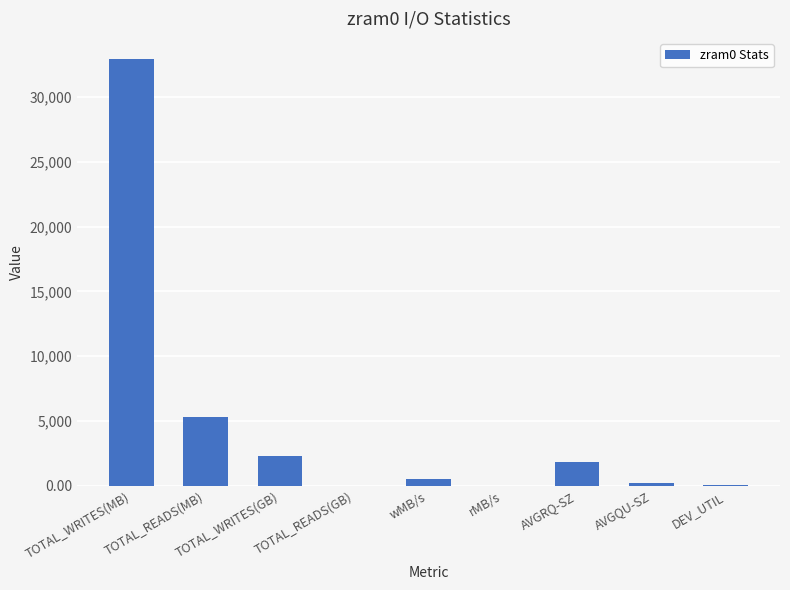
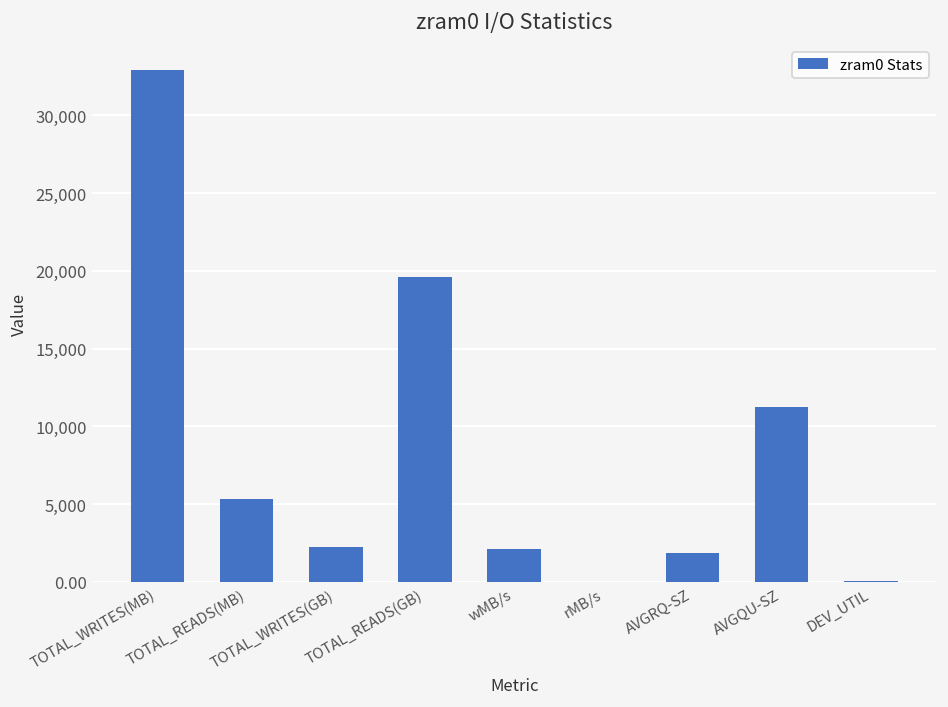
  {
    "TOTAL_WRITES(MB)": "32,900",
    "TOTAL_READS(MB)": "5,300",
    "TOTAL_WRITES(GB)": "2,300",
-   "TOTAL_READS(GB)": "0",
-   "wMB/s": "500",
+   "TOTAL_READS(GB)": "19,600",
+   "wMB/s": "2,100",
    "AVGRQ-SZ": "1,800",
-   "AVGQU-SZ": "200"
+   "AVGQU-SZ": "11,200"
  }
